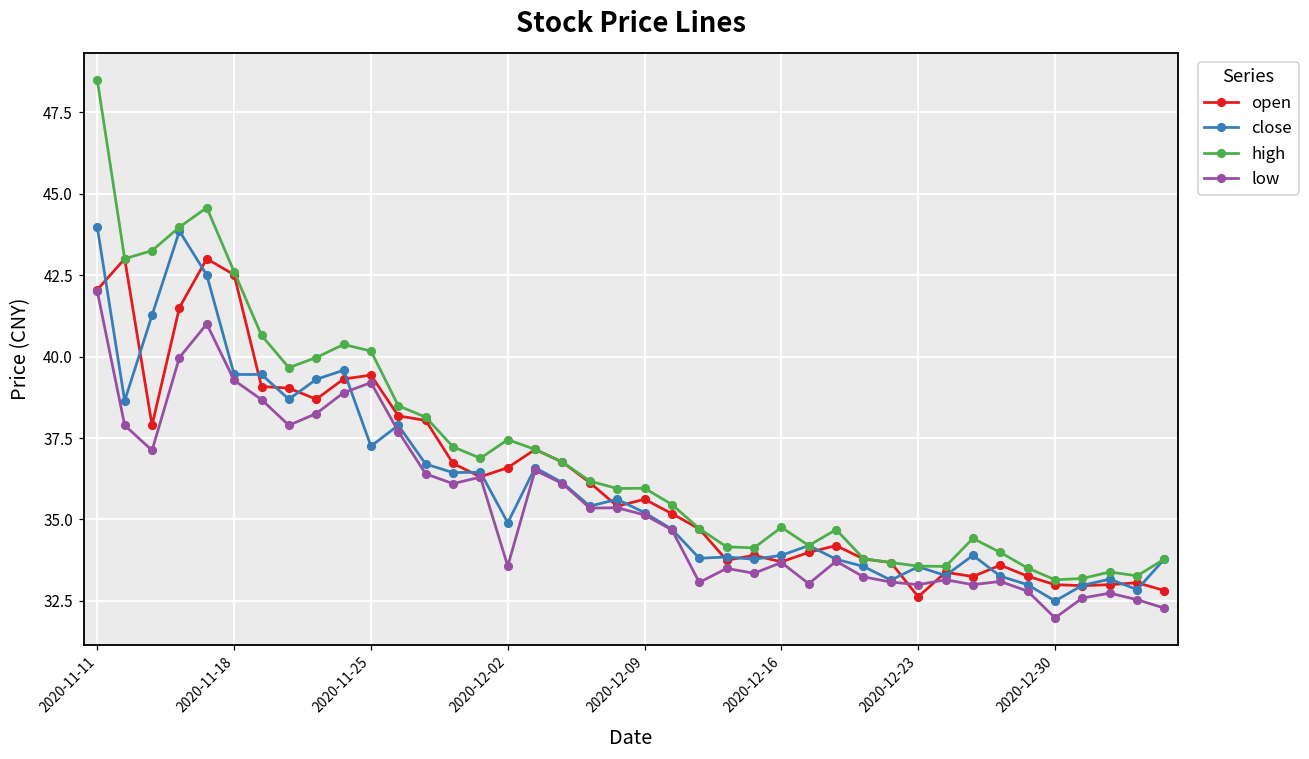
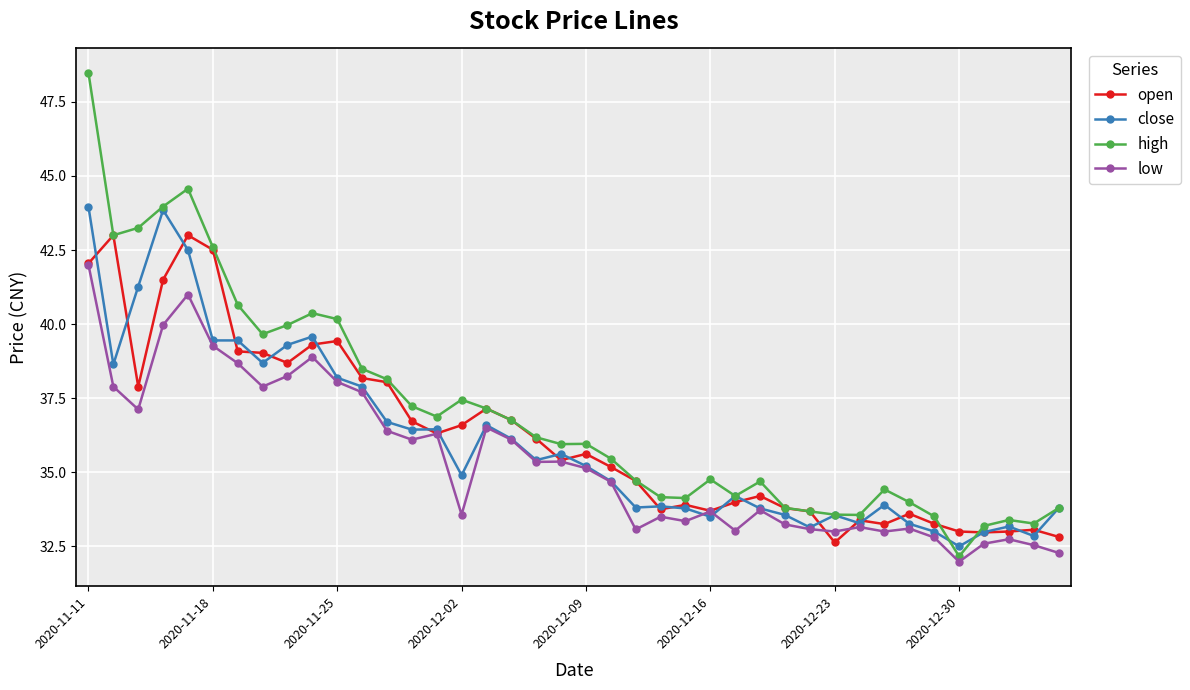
  {
    "open": {
      "2020-11-18": 42.5,
      "2020-11-25": 39.4,
      "2020-12-02": 36.6,
      "2020-12-09": 35.6,
      "2020-12-23": 32.6,
      "2020-12-30": 33.0
    },
    "close": {
      "2020-11-11": 44.0,
      "2020-11-18": 39.5,
-     "2020-11-25": 37.3,
+     "2020-11-25": 38.2,
      "2020-12-02": 34.9,
-     "2020-12-16": 33.9,
+     "2020-12-16": 33.5,
      "2020-12-30": 32.5
    },
    "high": {
      "2020-11-11": 48.5,
      "2020-11-18": 42.6,
      "2020-11-25": 40.2,
      "2020-12-02": 37.5,
      "2020-12-09": 36.0,
      "2020-12-16": 34.8,
-     "2020-12-30": 33.2
+     "2020-12-30": 32.2
    },
    "low": {
      "2020-11-18": 39.3,
-     "2020-11-25": 39.2,
+     "2020-11-25": 38.1,
      "2020-12-02": 33.6,
      "2020-12-23": 33.0,
      "2020-12-30": 32.0
    }
  }
